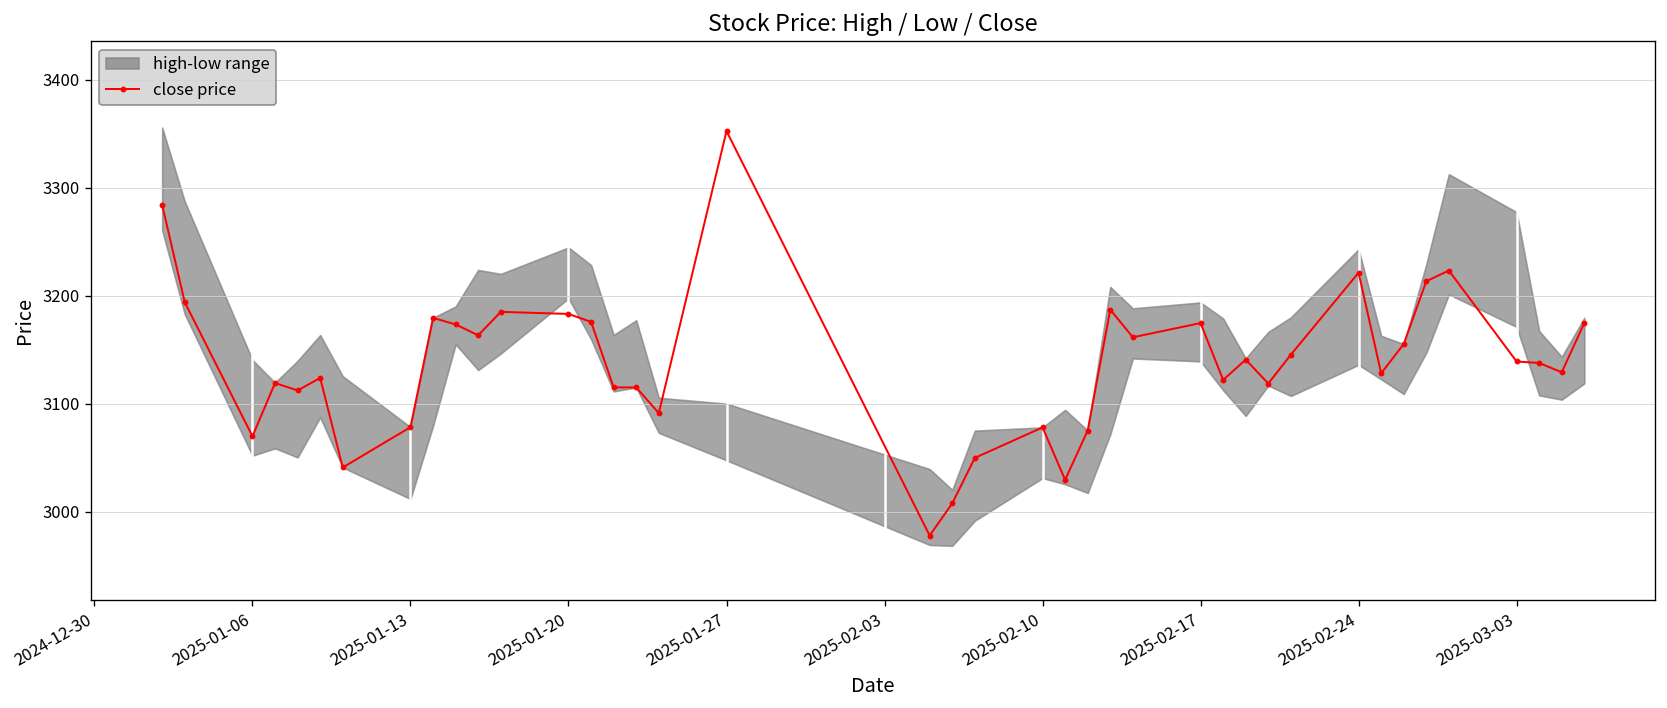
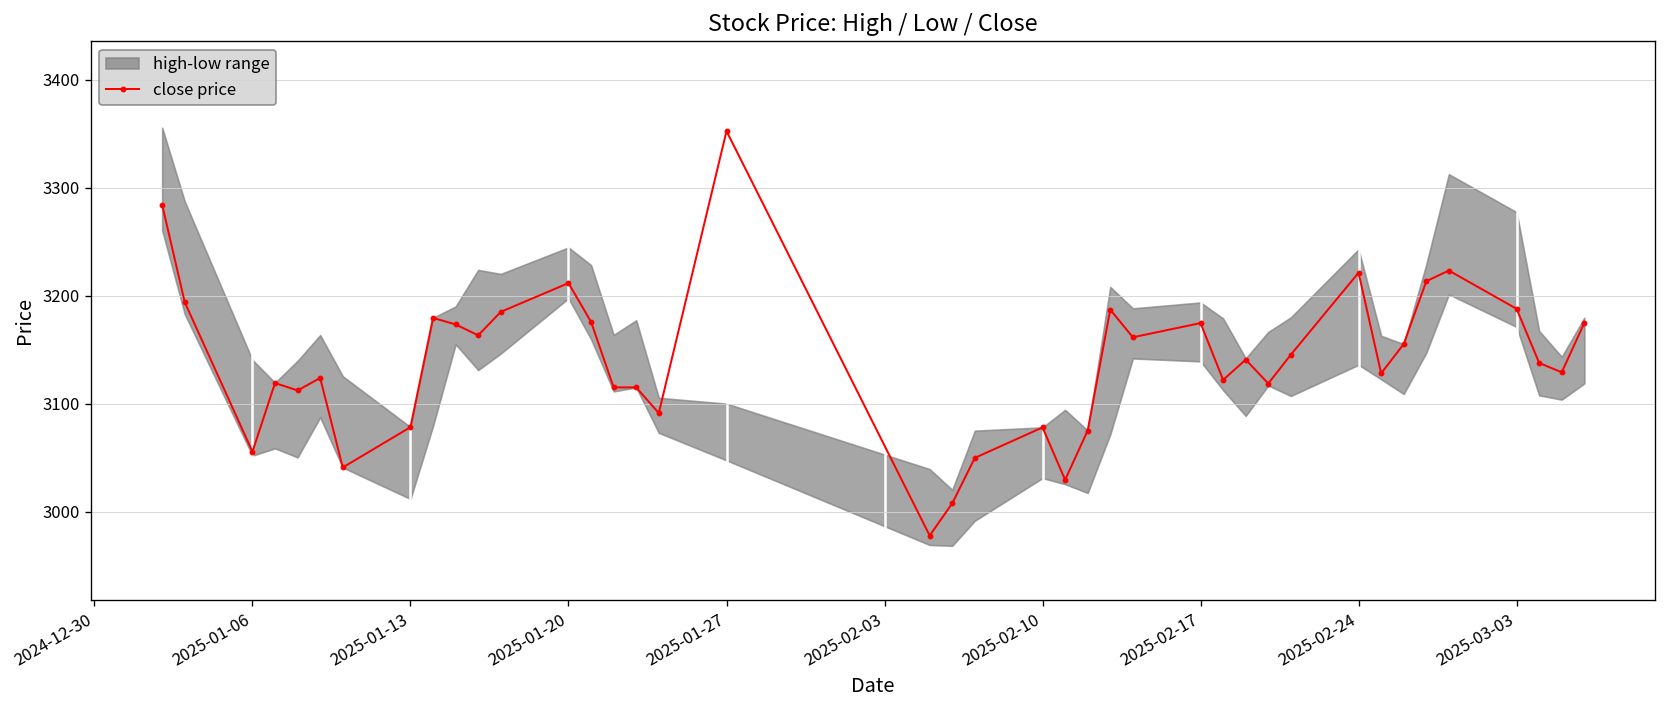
  {
    "close price": {
-     "2025-01-06": 3070,
-     "2025-01-20": 3180,
+     "2025-01-06": 3060,
+     "2025-01-20": 3210,
      "2025-01-27": 3350,
      "2025-02-17": 3170,
      "2025-02-24": 3220,
-     "2025-03-03": 3140
+     "2025-03-03": 3190
    }
  }
